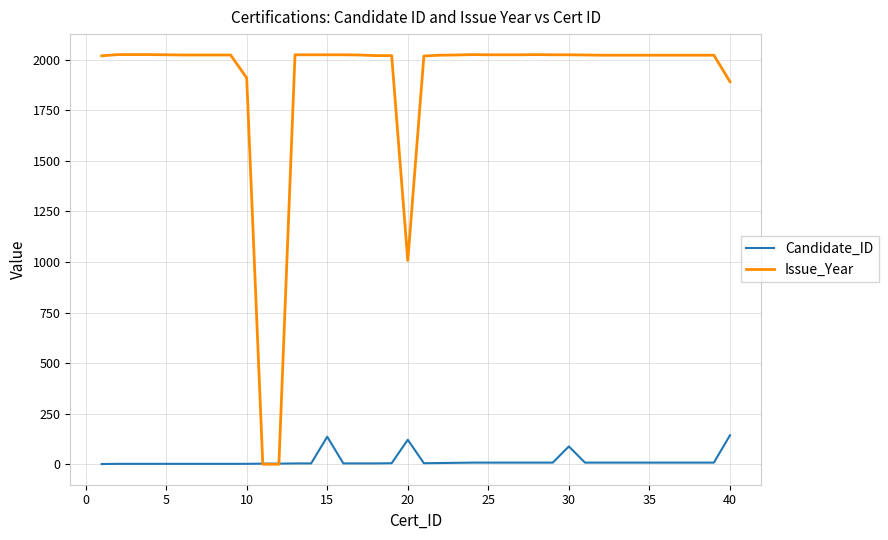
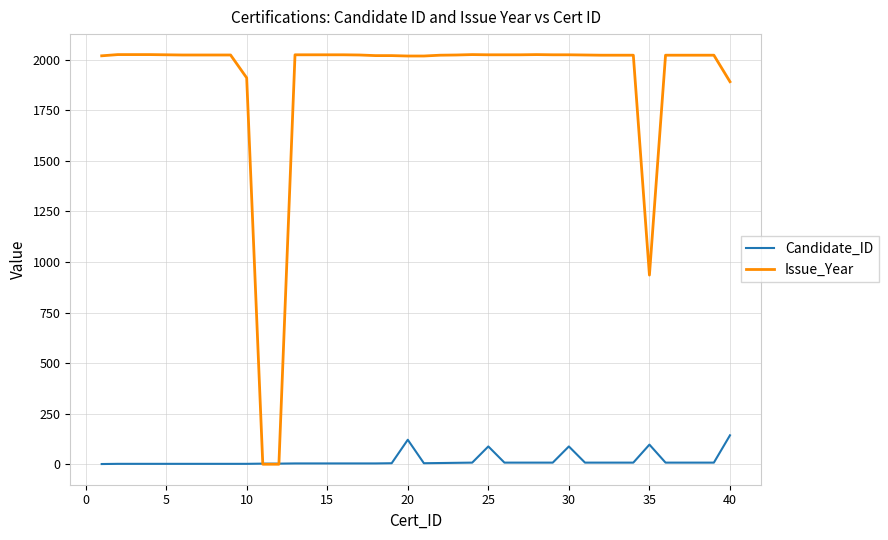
  {
    "Candidate_ID": {
      "5": 0,
      "10": 0,
-     "15": 140,
+     "15": 0,
      "20": 120,
-     "25": 10,
+     "25": 90,
      "30": 90,
-     "35": 10,
+     "35": 100,
      "40": 140
    },
    "Issue_Year": {
      "5": 2020,
      "10": 1910,
      "15": 2020,
-     "20": 1010,
+     "20": 2020,
      "25": 2020,
      "30": 2020,
-     "35": 2020,
+     "35": 940,
      "40": 1890
    }
  }
